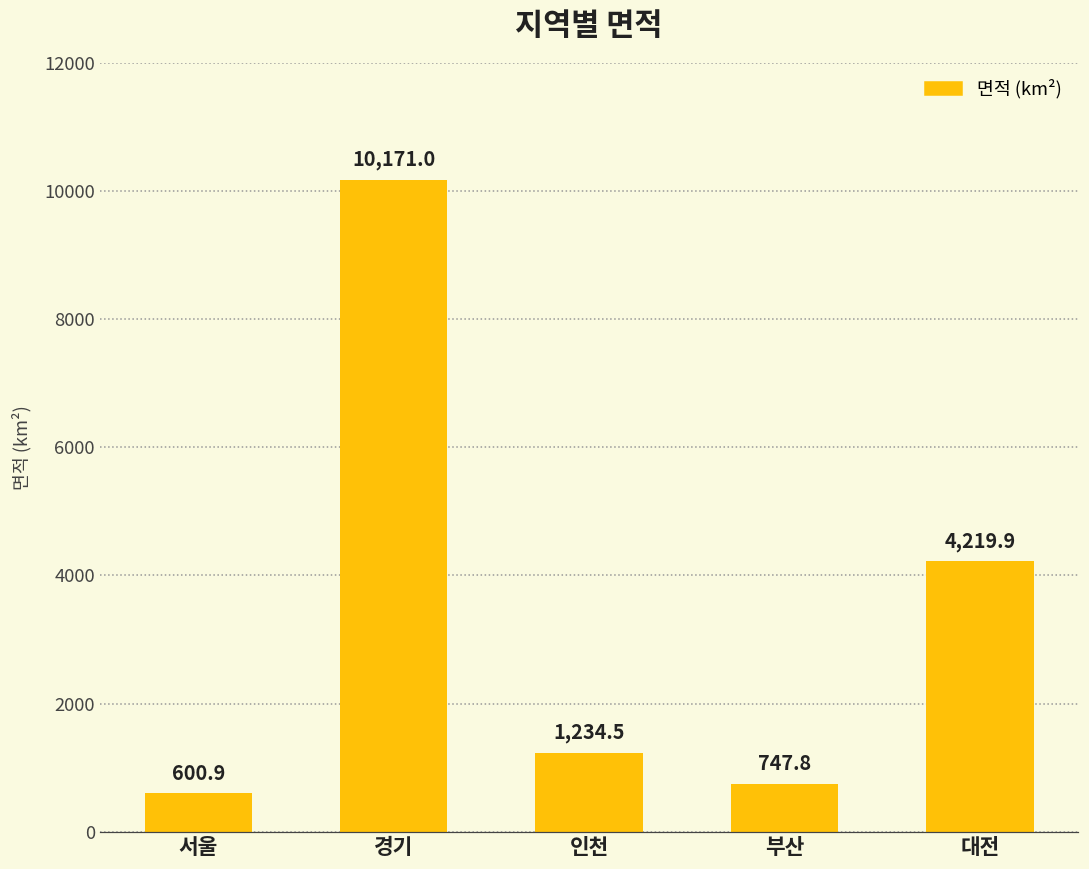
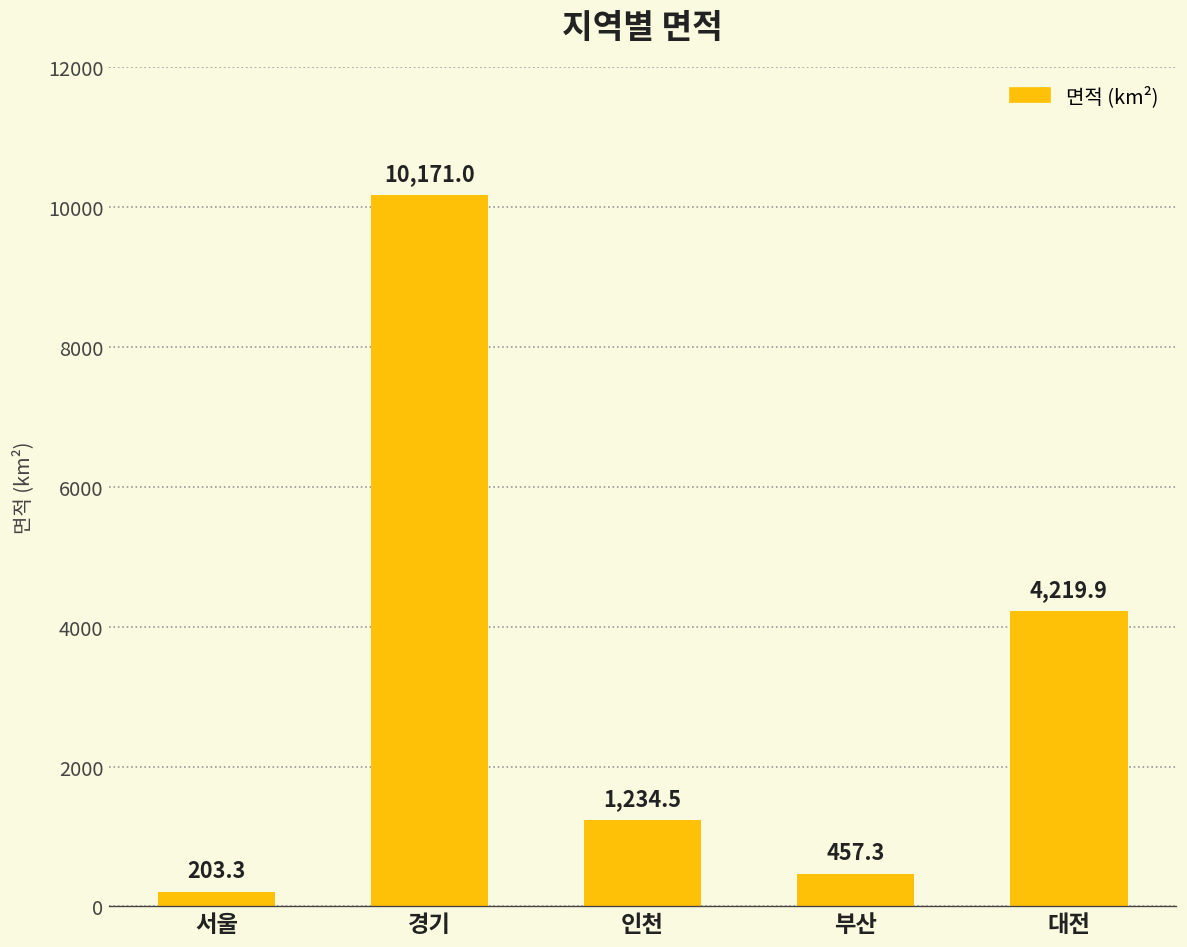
  {
-   "서울": "600.9",
+   "서울": "203.3",
    "경기": "10,171.0",
    "인천": "1,234.5",
-   "부산": "747.8",
+   "부산": "457.3",
    "대전": "4,219.9"
  }
